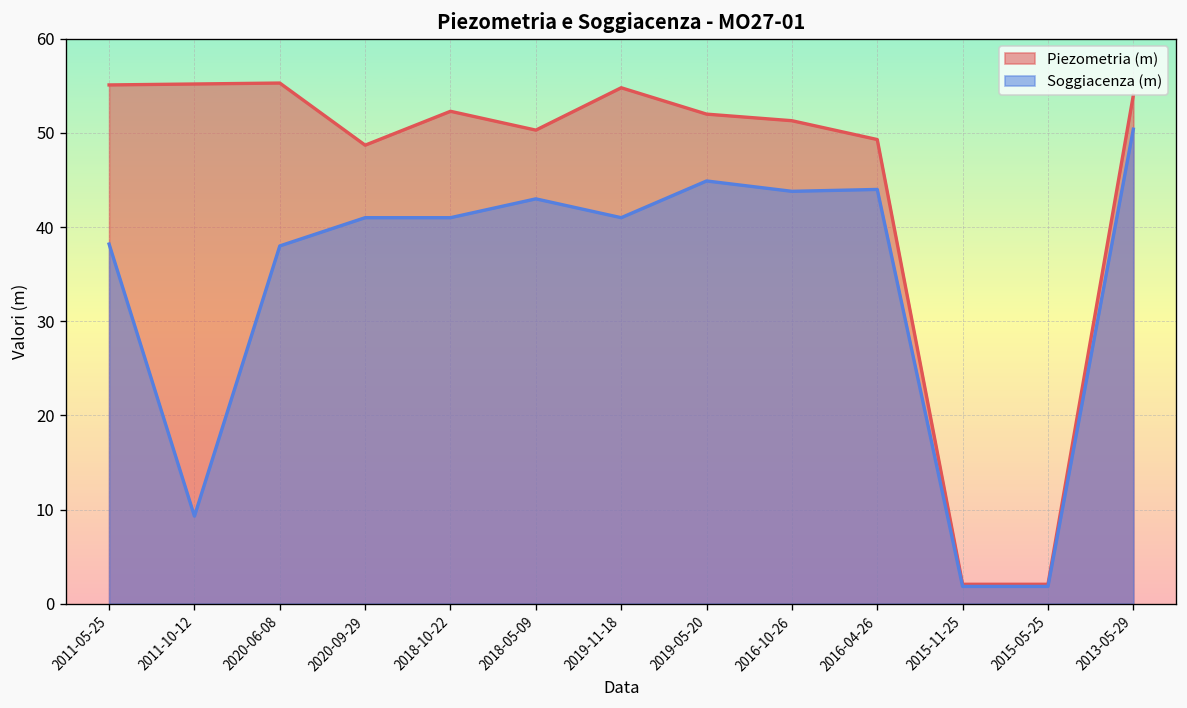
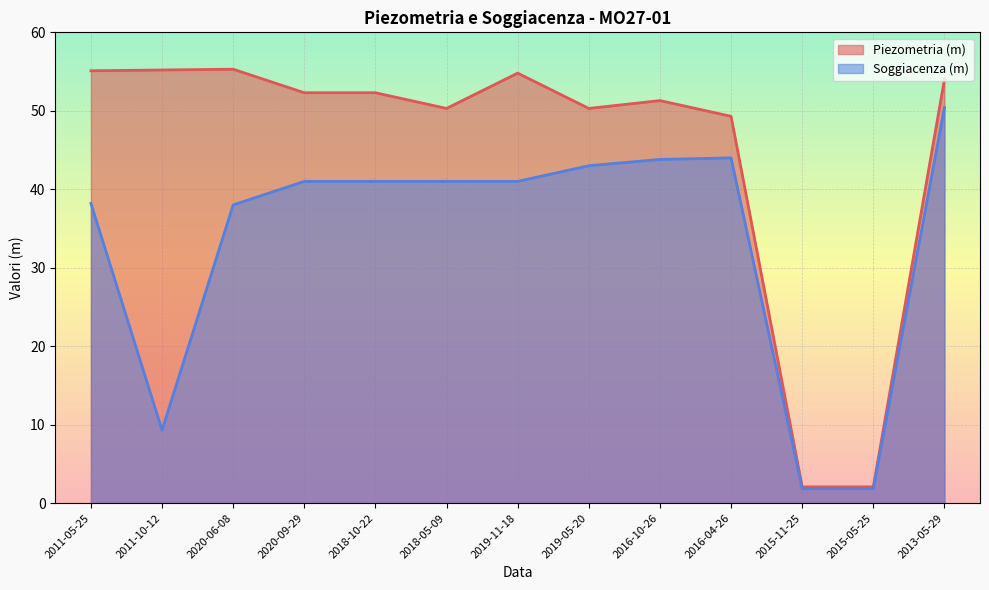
  {
    "Piezometria (m)": {
      "2011-05-25": 55,
      "2011-10-12": 55,
      "2020-06-08": 55,
-     "2020-09-29": 49,
+     "2020-09-29": 52,
      "2018-10-22": 52,
      "2018-05-09": 50,
      "2019-11-18": 55,
-     "2019-05-20": 52,
+     "2019-05-20": 50,
      "2016-10-26": 51,
      "2016-04-26": 49
    },
    "Soggiacenza (m)": {
      "2011-05-25": 38,
      "2011-10-12": 9,
      "2020-06-08": 38,
      "2020-09-29": 41,
      "2018-10-22": 41,
-     "2018-05-09": 43,
+     "2018-05-09": 41,
      "2019-11-18": 41,
-     "2019-05-20": 45,
+     "2019-05-20": 43,
      "2016-10-26": 44,
      "2016-04-26": 44,
      "2013-05-29": 50
    }
  }
